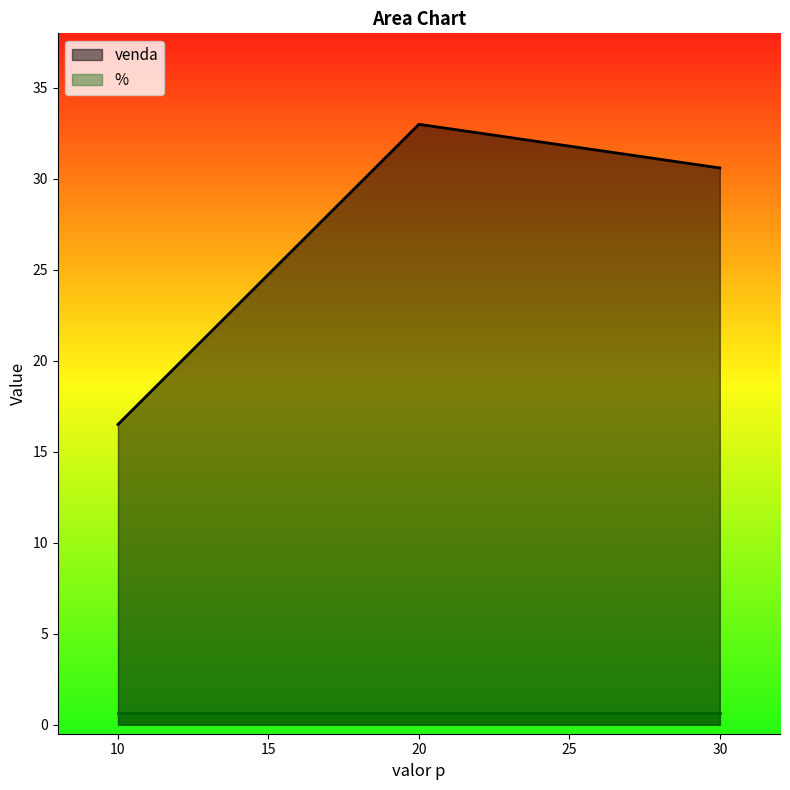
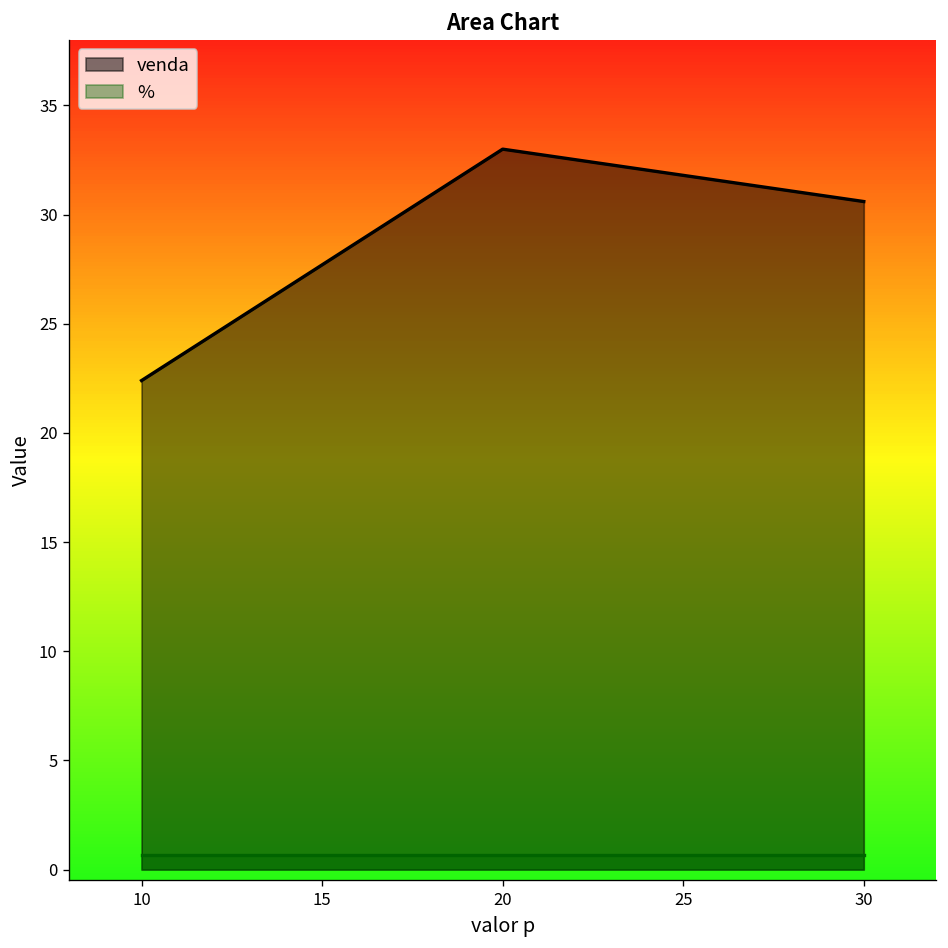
  {
    "venda": {
-     "10": 16.5,
+     "10": 22.4,
      "20": 33.0,
      "30": 30.6
    },
    "%": {
      "10": 0.7,
      "20": 0.7,
      "30": 0.7
    }
  }
